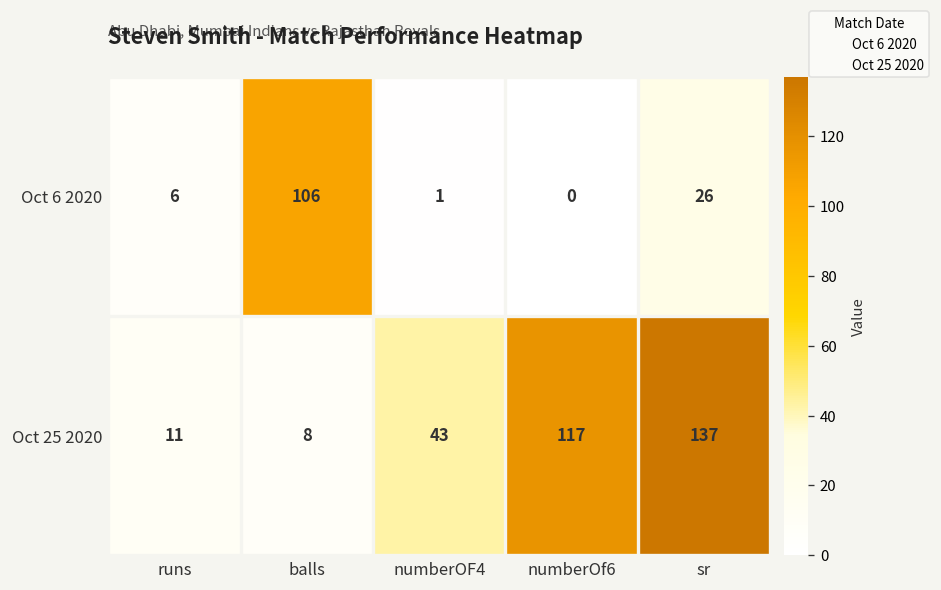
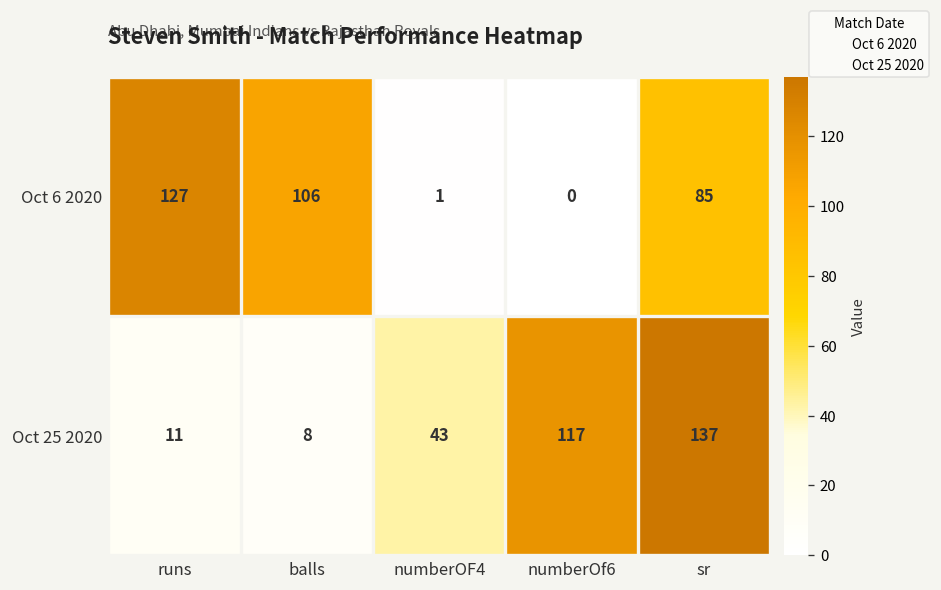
  {
    "Oct 6 2020": {
-     "runs": 6,
+     "runs": 127,
      "balls": 106,
      "numberOF4": 1,
      "numberOf6": 0,
-     "sr": 26
+     "sr": 85
    },
    "Oct 25 2020": {
      "runs": 11,
      "balls": 8,
      "numberOF4": 43,
      "numberOf6": 117,
      "sr": 137
    }
  }
